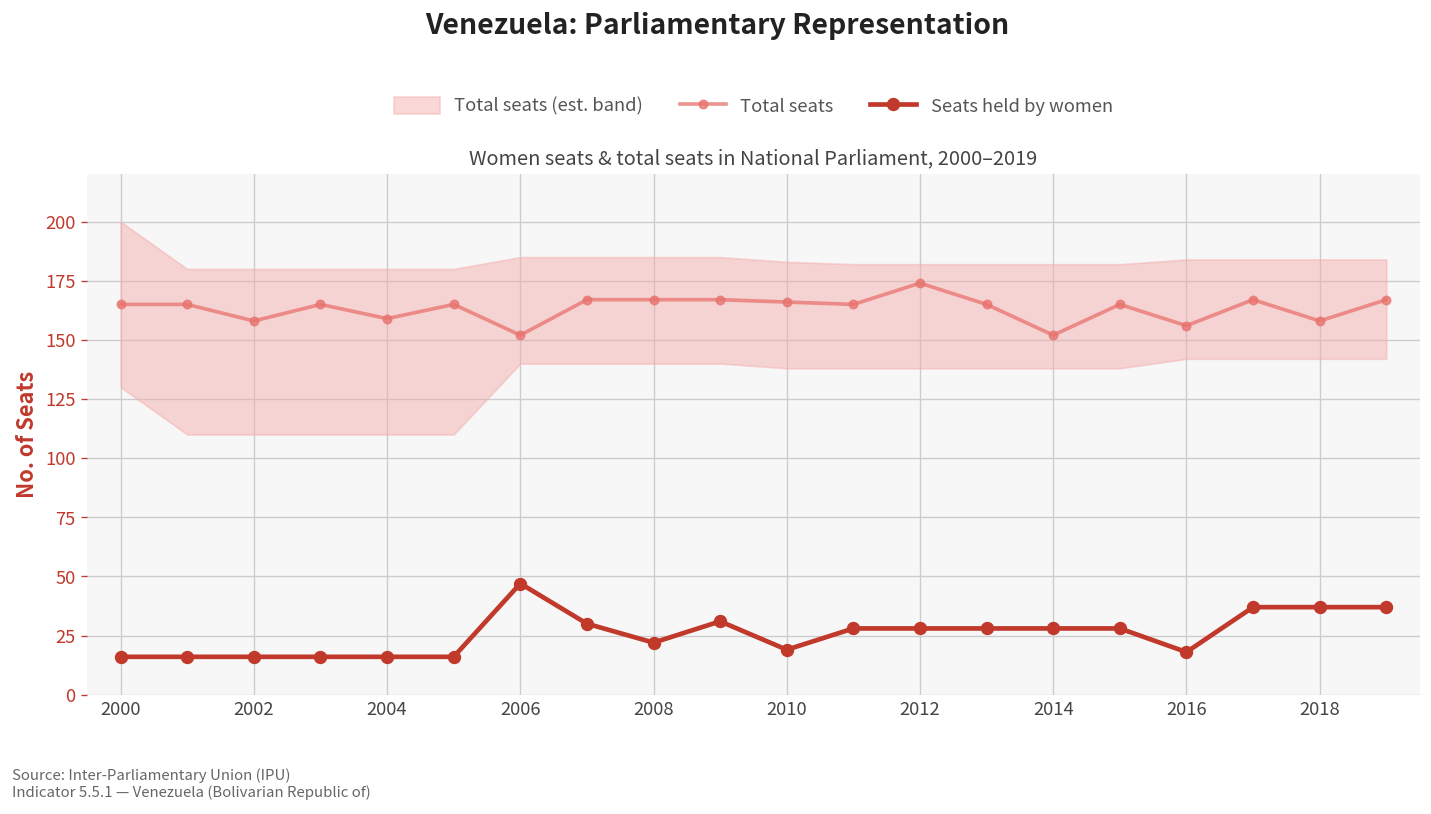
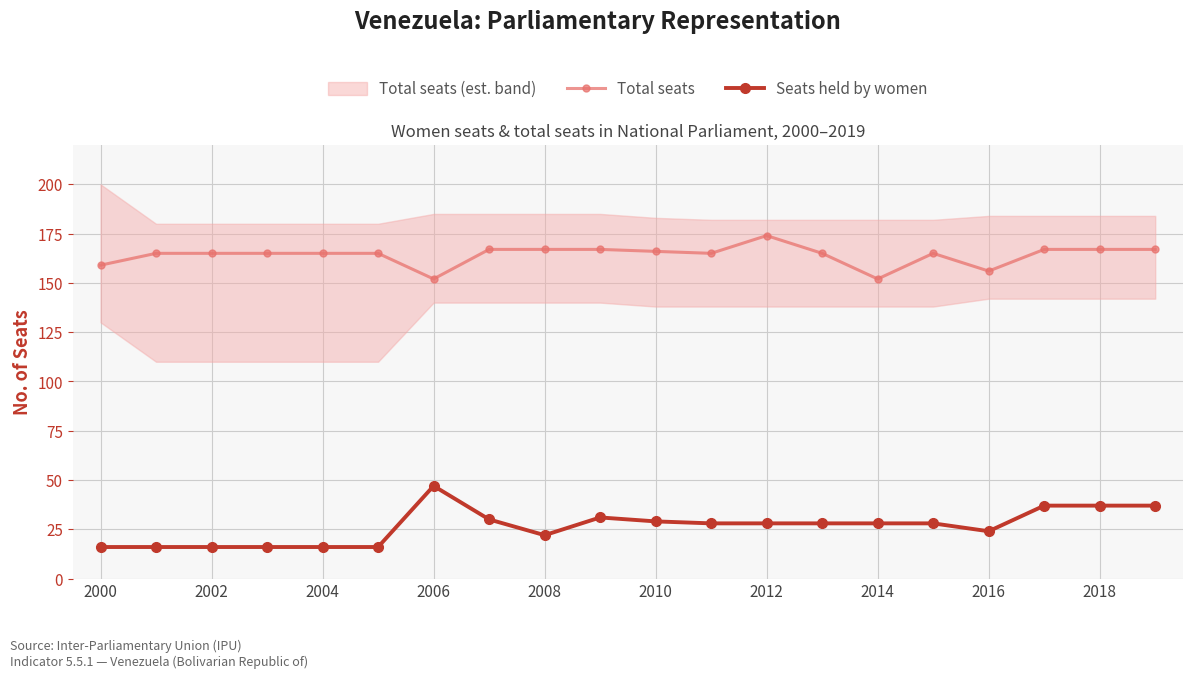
  {
    "Total seats": {
-     "2000": 165,
-     "2002": 158,
-     "2004": 159,
+     "2000": 159,
+     "2002": 165,
+     "2004": 165,
      "2006": 152,
      "2008": 167,
      "2010": 166,
      "2012": 174,
      "2014": 152,
      "2016": 156,
-     "2018": 158
+     "2018": 167
    },
    "Seats held by women": {
      "2000": 16,
      "2002": 16,
      "2004": 16,
      "2006": 47,
      "2008": 22,
-     "2010": 19,
+     "2010": 29,
      "2012": 28,
      "2014": 28,
-     "2016": 18,
+     "2016": 24,
      "2018": 37
    }
  }
